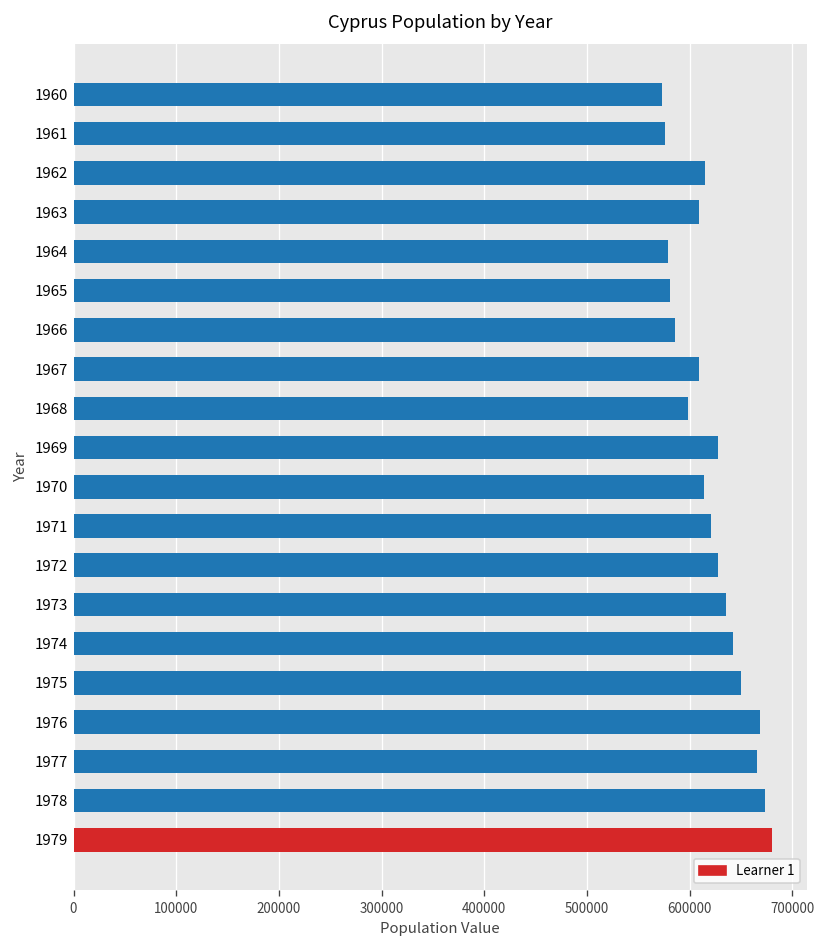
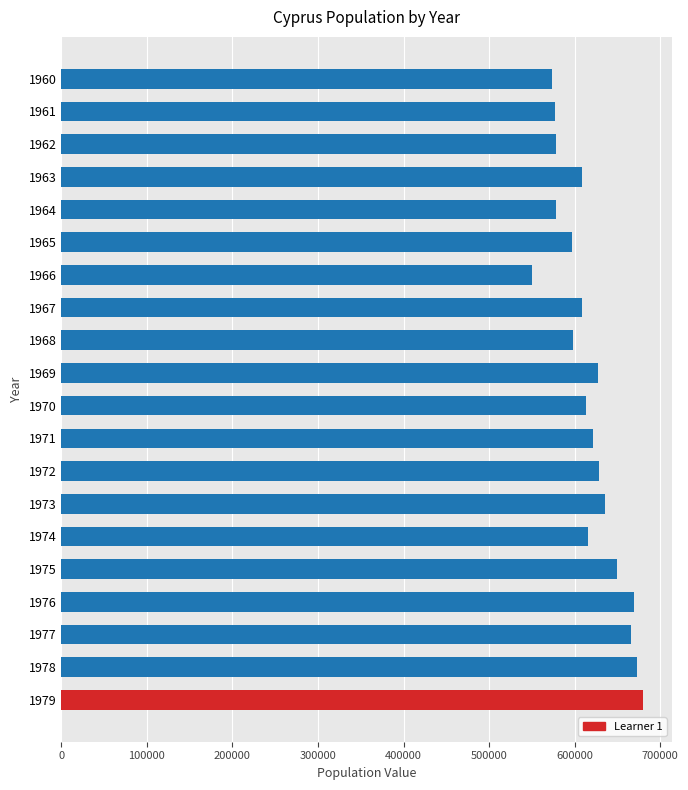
  {
    "1960": 570000,
    "1961": 580000,
-   "1962": 610000,
+   "1962": 580000,
    "1963": 610000,
    "1964": 580000,
-   "1965": 580000,
-   "1966": 590000,
+   "1965": 600000,
+   "1966": 550000,
    "1967": 610000,
    "1968": 600000,
    "1969": 630000,
    "1970": 610000,
    "1971": 620000,
    "1972": 630000,
    "1973": 640000,
-   "1974": 640000,
+   "1974": 620000,
    "1975": 650000,
    "1976": 670000,
    "1977": 670000,
    "1978": 670000,
    "1979": 680000
  }
